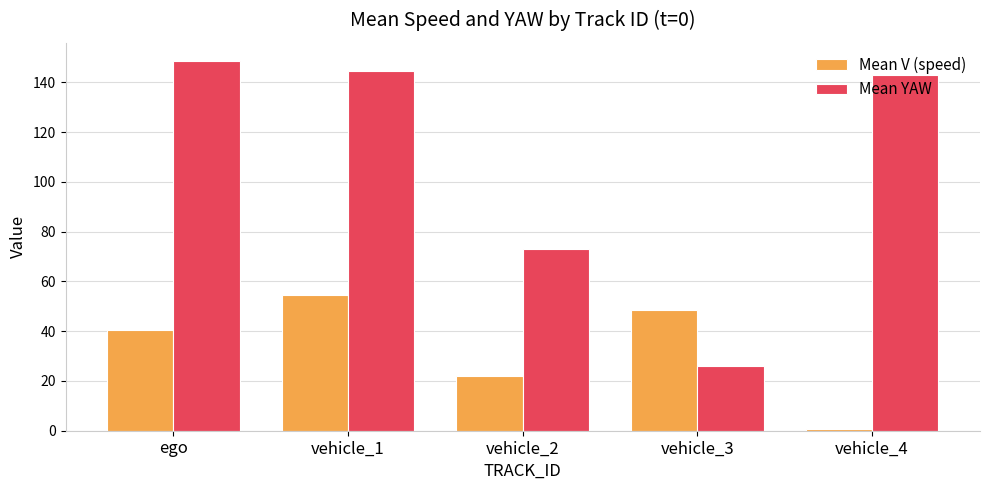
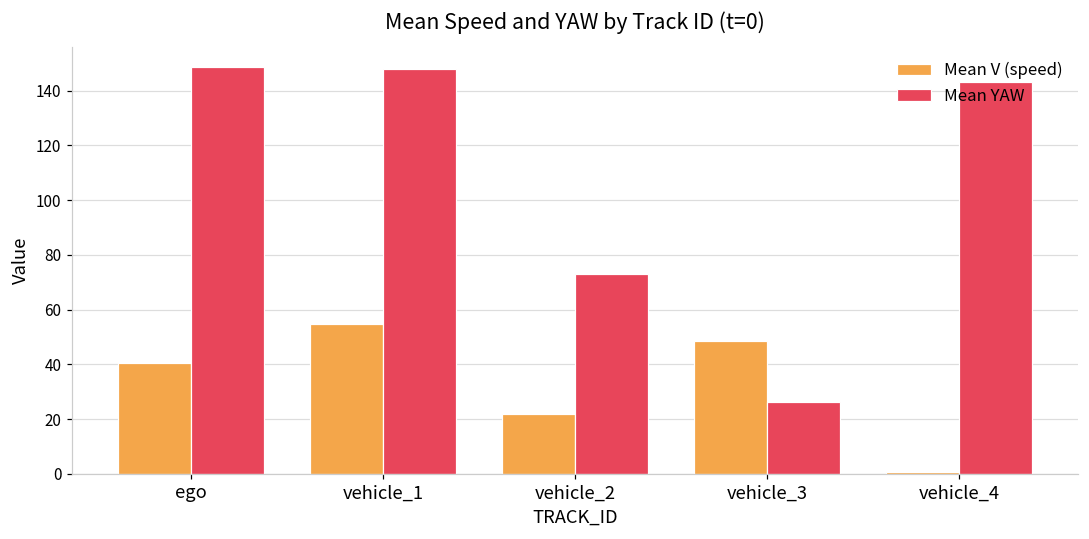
  {
    "Mean V (speed)": {
      "ego": 40,
      "vehicle_1": 55,
      "vehicle_2": 22,
      "vehicle_3": 48
    },
    "Mean YAW": {
      "ego": 148,
-     "vehicle_1": 144,
+     "vehicle_1": 148,
      "vehicle_2": 73,
      "vehicle_3": 26,
      "vehicle_4": 143
    }
  }
